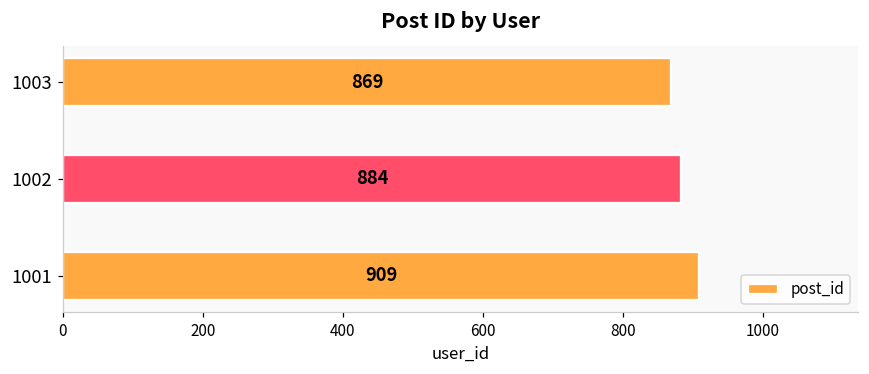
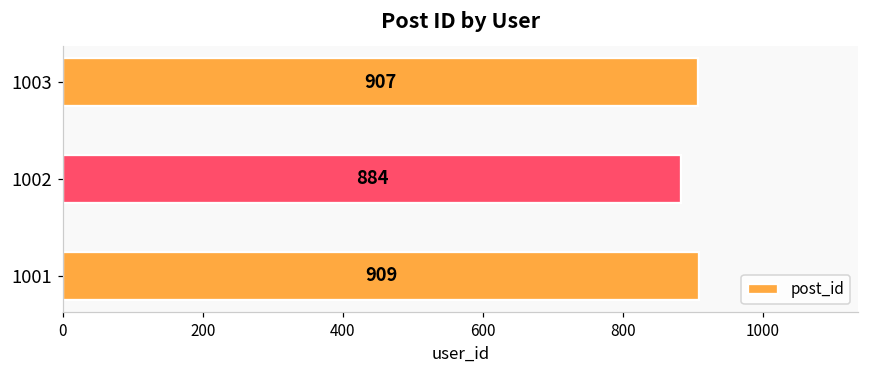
  {
-   "1003": 869,
+   "1003": 907,
    "1002": 884,
    "1001": 909
  }
